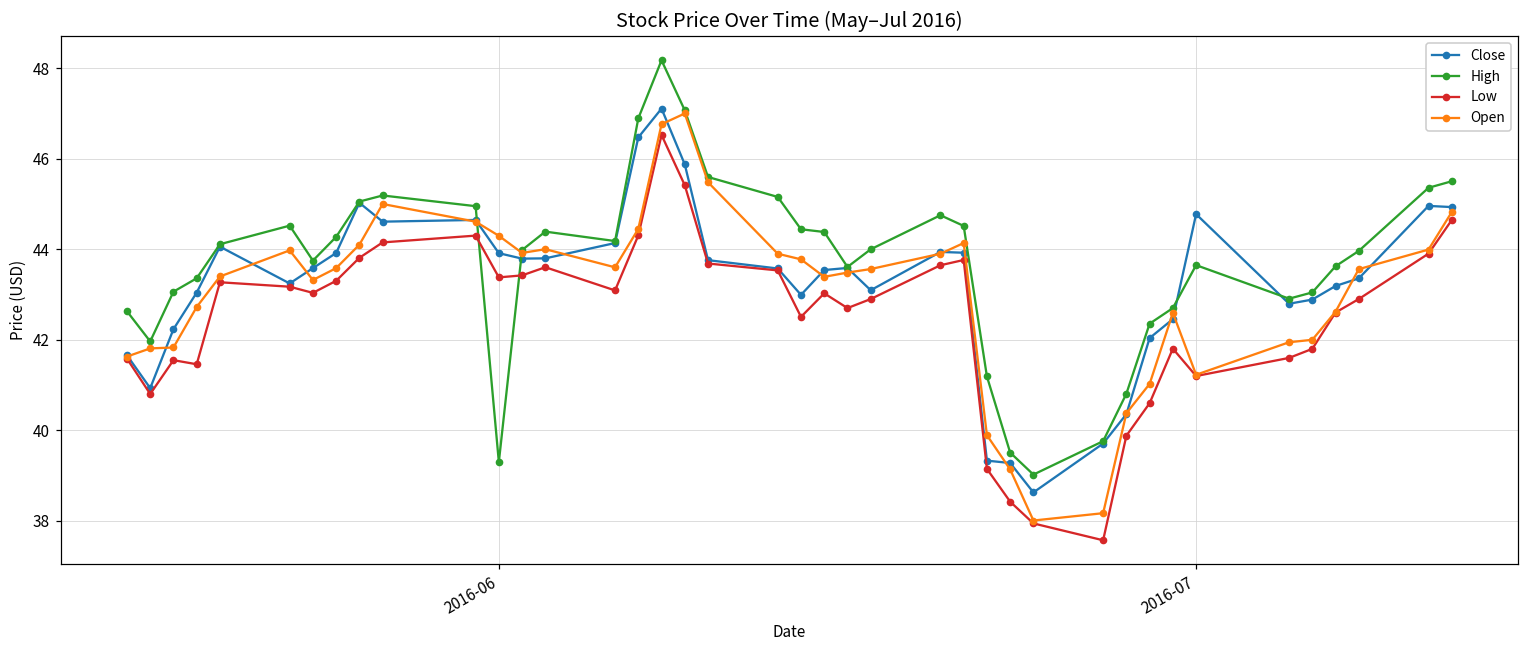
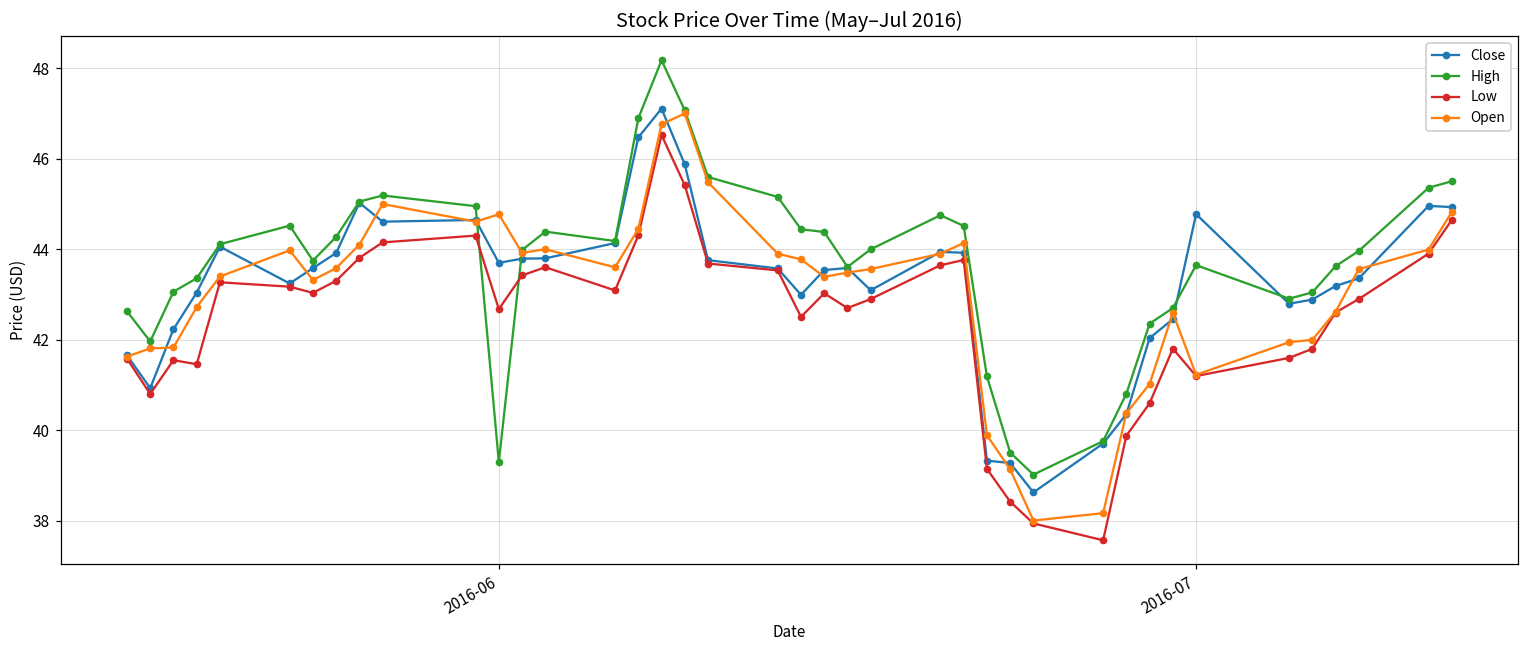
  {
    "Close": {
-     "2016-06": 43.9,
+     "2016-06": 43.7,
      "2016-07": 44.8
    },
    "High": {
      "2016-06": 39.3,
      "2016-07": 43.6
    },
    "Low": {
-     "2016-06": 43.4
+     "2016-06": 42.7
    },
    "Open": {
-     "2016-06": 44.3
+     "2016-06": 44.8
    }
  }
